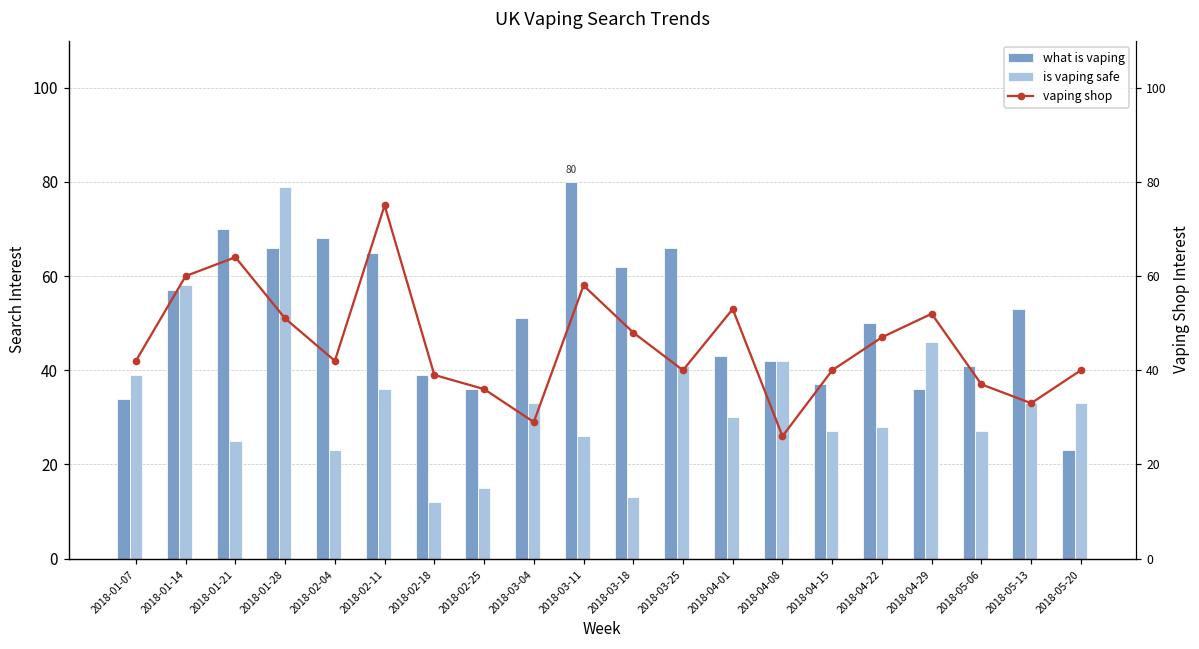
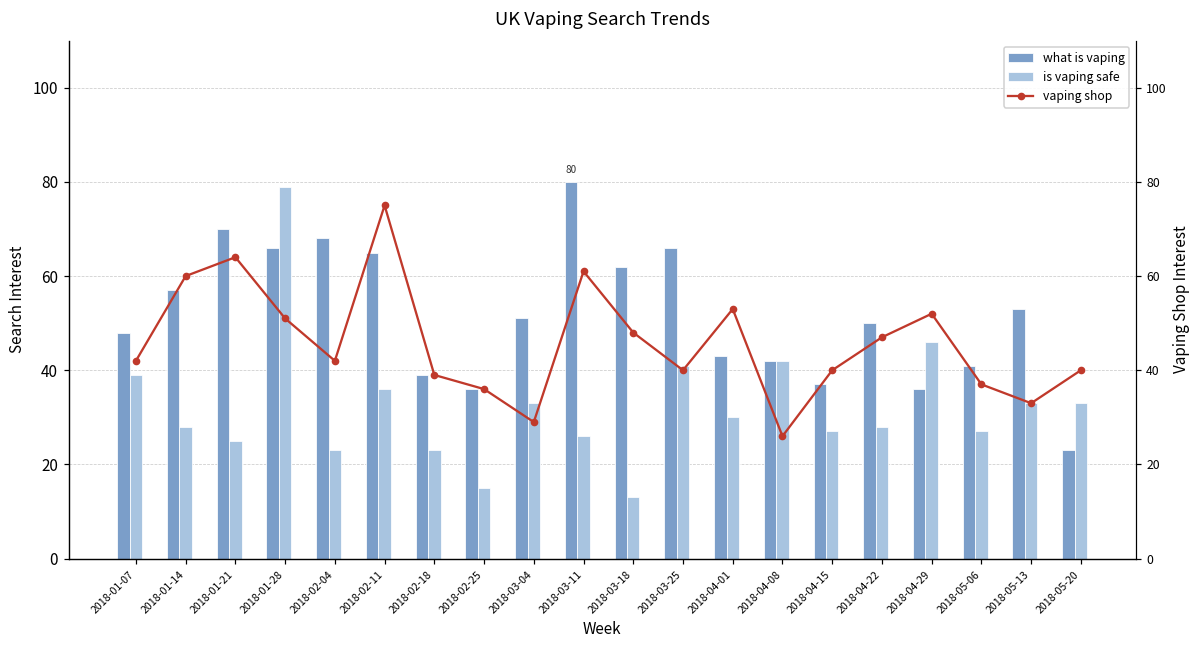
  {
    "what is vaping": {
-     "2018-01-07": 34,
+     "2018-01-07": 48,
      "2018-01-14": 57,
      "2018-01-21": 70,
      "2018-01-28": 66,
      "2018-02-04": 68,
      "2018-02-11": 65,
      "2018-02-18": 39,
      "2018-02-25": 36,
      "2018-03-04": 51,
      "2018-03-18": 62,
      "2018-03-25": 66,
      "2018-04-01": 43,
      "2018-04-08": 42,
      "2018-04-15": 37,
      "2018-04-22": 50,
      "2018-04-29": 36,
      "2018-05-06": 41,
      "2018-05-13": 53,
      "2018-05-20": 23
    },
    "is vaping safe": {
      "2018-01-07": 39,
-     "2018-01-14": 58,
+     "2018-01-14": 28,
      "2018-01-21": 25,
      "2018-01-28": 79,
      "2018-02-04": 23,
      "2018-02-11": 36,
-     "2018-02-18": 12,
+     "2018-02-18": 23,
      "2018-02-25": 15,
      "2018-03-04": 33,
      "2018-03-11": 26,
      "2018-03-18": 13,
      "2018-03-25": 41,
      "2018-04-01": 30,
      "2018-04-08": 42,
      "2018-04-15": 27,
      "2018-04-22": 28,
      "2018-04-29": 46,
      "2018-05-06": 27,
      "2018-05-13": 33,
      "2018-05-20": 33
    },
    "vaping shop": {
      "2018-01-07": 42,
      "2018-01-14": 60,
      "2018-01-21": 64,
      "2018-01-28": 51,
      "2018-02-04": 42,
      "2018-02-11": 75,
      "2018-02-18": 39,
      "2018-02-25": 36,
      "2018-03-04": 29,
-     "2018-03-11": 58,
+     "2018-03-11": 61,
      "2018-03-18": 48,
      "2018-03-25": 40,
      "2018-04-01": 53,
      "2018-04-08": 26,
      "2018-04-15": 40,
      "2018-04-22": 47,
      "2018-04-29": 52,
      "2018-05-06": 37,
      "2018-05-13": 33,
      "2018-05-20": 40
    }
  }
